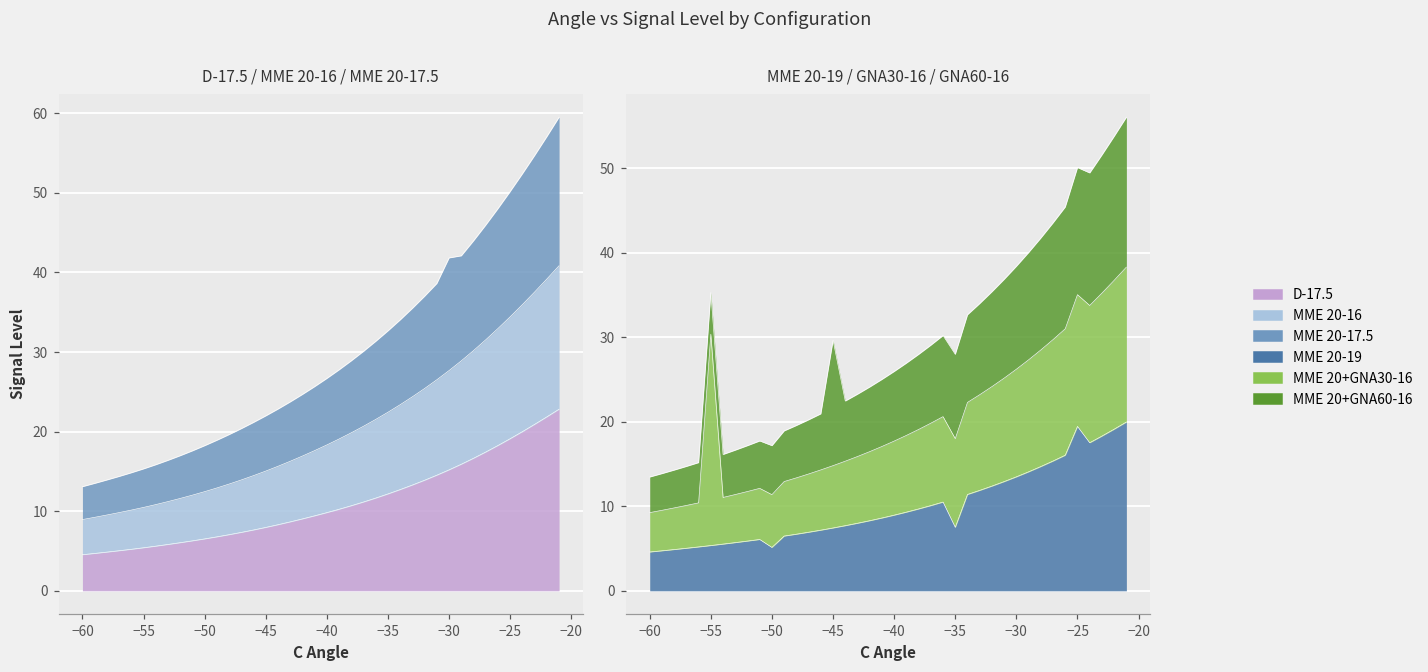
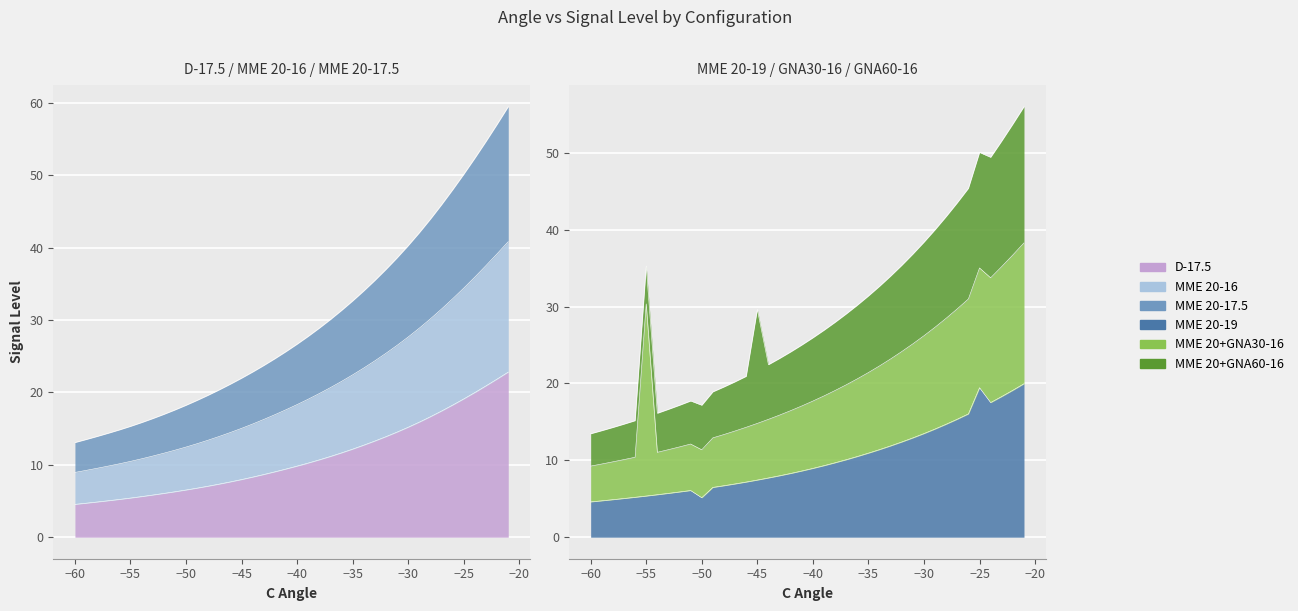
  {
    "D-17.5 / MME 20-16 / MME 20-17.5": {
      "MME 20-17.5": {
        "−60": 4,
        "−55": 5,
        "−50": 6,
        "−45": 7,
        "−40": 8,
        "−35": 10,
-       "−30": 14,
+       "−30": 13,
        "−25": 16
      }
    },
    "MME 20-19 / GNA30-16 / GNA60-16": {
      "MME 20-19": {
        "−60": 5,
        "−55": 5,
        "−50": 5,
        "−45": 7,
        "−40": 9,
-       "−35": 8,
+       "−35": 11,
        "−30": 13,
        "−25": 19
      },
      "MME 20+GNA30-16": {
        "−60": 5,
        "−55": 25,
        "−50": 6,
        "−45": 7,
        "−40": 9,
        "−35": 10,
        "−30": 13,
        "−25": 16
      },
      "MME 20+GNA60-16": {
        "−60": 4,
        "−55": 5,
        "−50": 6,
        "−45": 15,
        "−40": 8,
        "−35": 10,
        "−30": 12,
        "−25": 15
      }
    }
  }
